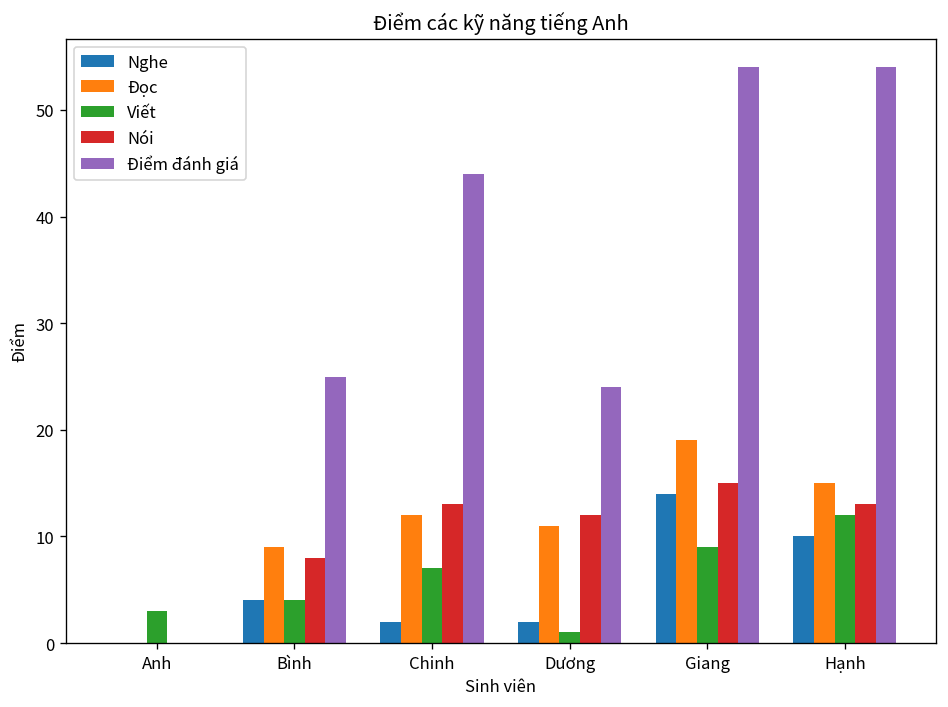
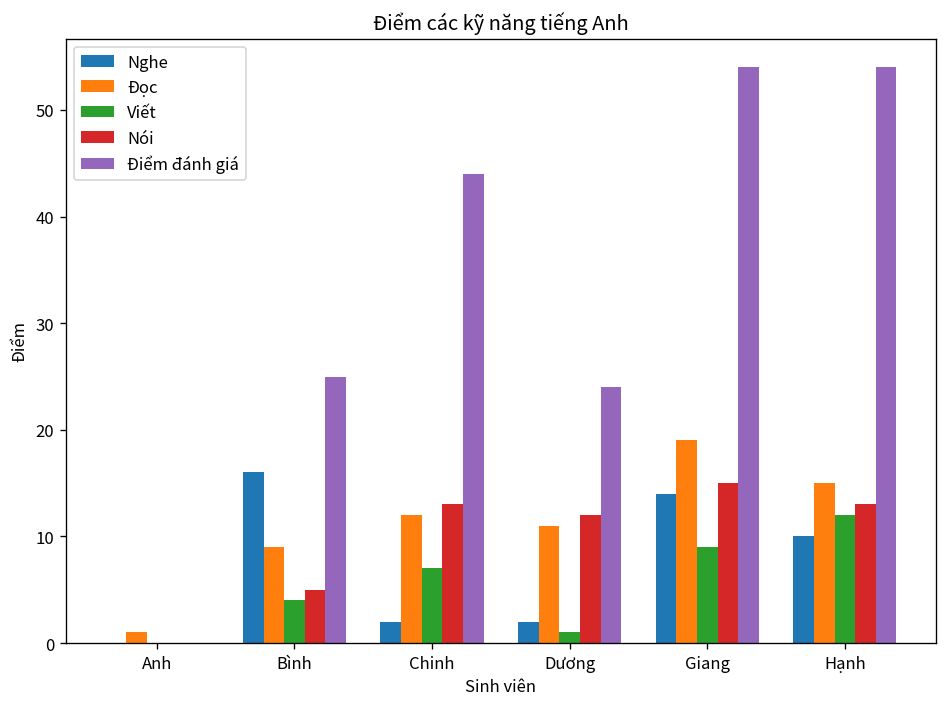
  {
    "Nghe": {
      "Anh": 0,
-     "Bình": 4,
+     "Bình": 16,
      "Chinh": 2,
      "Dương": 2,
      "Giang": 14,
      "Hạnh": 10
    },
    "Đọc": {
-     "Anh": 0,
+     "Anh": 1,
      "Bình": 9,
      "Chinh": 12,
      "Dương": 11,
      "Giang": 19,
      "Hạnh": 15
    },
    "Viết": {
-     "Anh": 3,
+     "Anh": 0,
      "Bình": 4,
      "Chinh": 7,
      "Dương": 1,
      "Giang": 9,
      "Hạnh": 12
    },
    "Nói": {
      "Anh": 0,
-     "Bình": 8,
+     "Bình": 5,
      "Chinh": 13,
      "Dương": 12,
      "Giang": 15,
      "Hạnh": 13
    },
    "Điểm đánh giá": {
      "Anh": 0,
      "Bình": 25,
      "Chinh": 44,
      "Dương": 24,
      "Giang": 54,
      "Hạnh": 54
    }
  }
